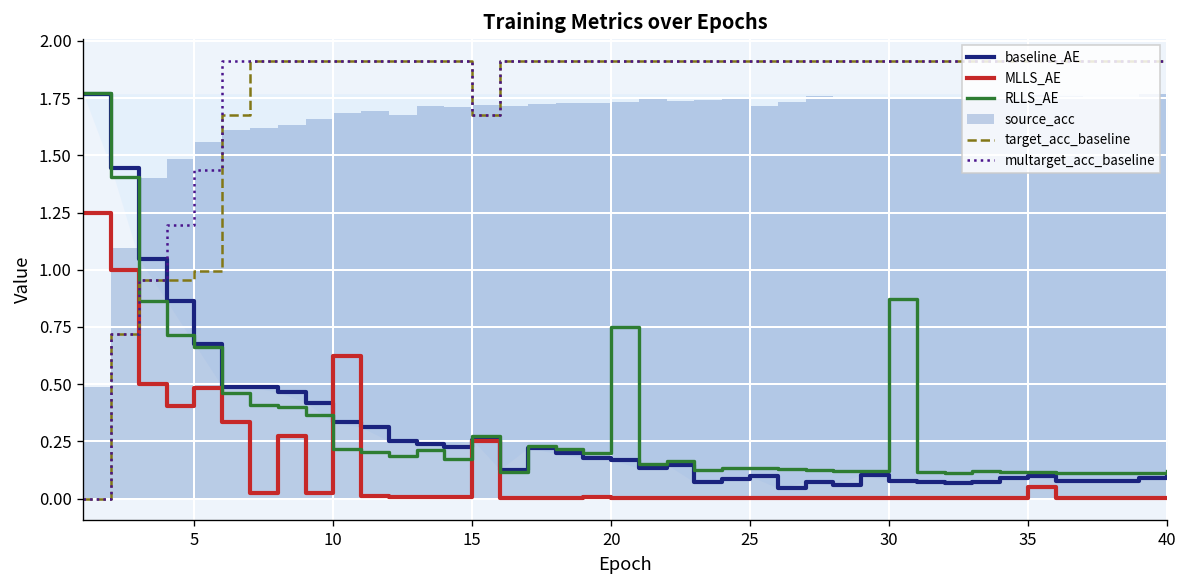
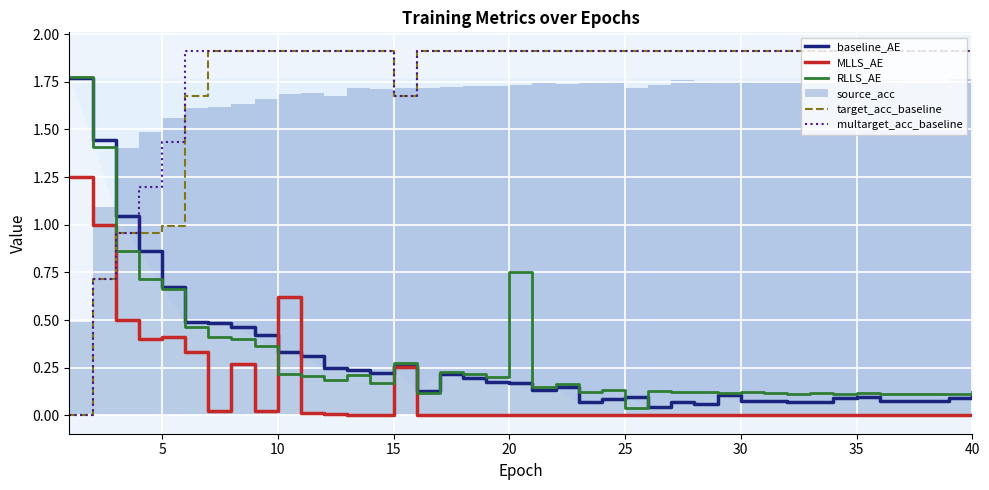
  {
    "MLLS_AE": {
-     "5": 0.48,
+     "5": 0.41,
      "10": 0.62,
      "20": 0.00,
      "25": 0.00,
      "30": 0.00,
-     "35": 0.05,
+     "35": 0.00,
      "40": 0.00
    },
    "RLLS_AE": {
      "5": 0.66,
      "10": 0.22,
      "15": 0.27,
      "20": 0.75,
-     "25": 0.13,
-     "30": 0.87,
+     "25": 0.04,
+     "30": 0.12,
      "35": 0.12,
      "40": 0.12
    },
    "target_acc_baseline": {
      "5": 0.99
    }
  }
